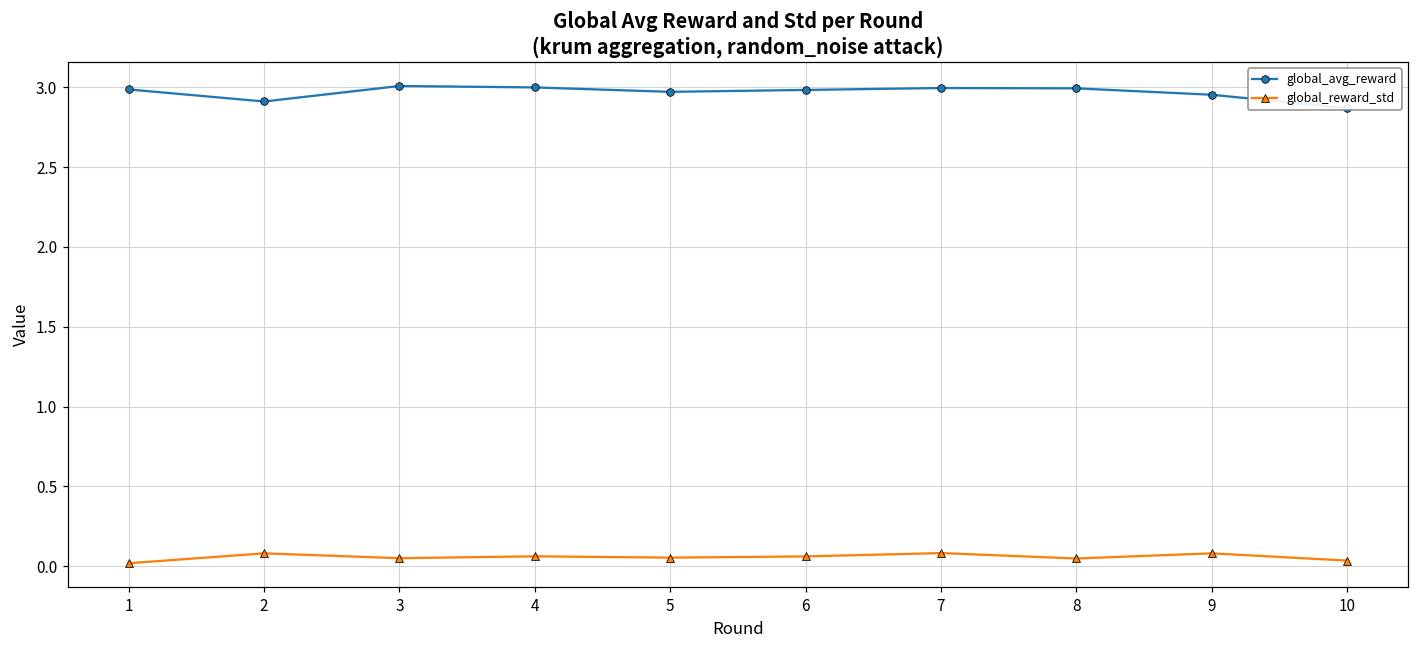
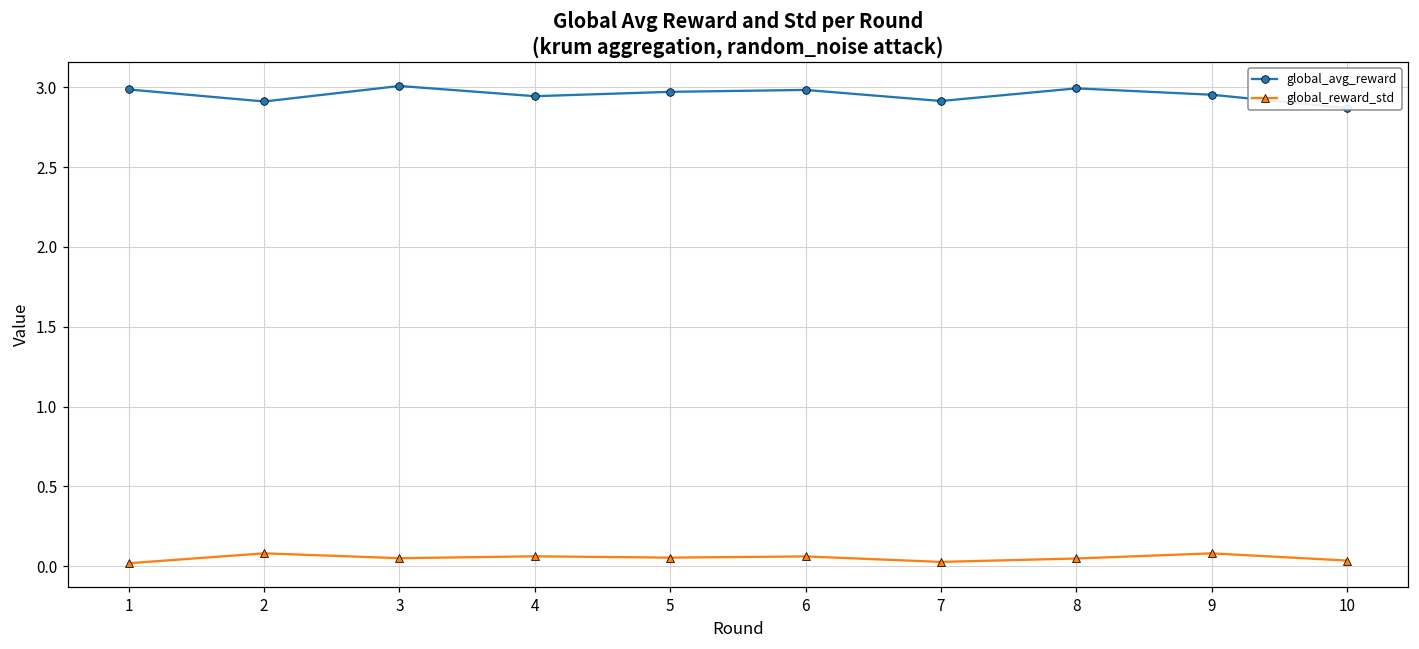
  {
    "global_avg_reward": {
      "1": 2.99,
      "2": 2.91,
      "3": 3.01,
-     "4": 3.00,
+     "4": 2.94,
      "5": 2.97,
      "6": 2.98,
-     "7": 2.99,
+     "7": 2.91,
      "8": 2.99,
      "9": 2.95,
      "10": 2.87
    },
    "global_reward_std": {
      "1": 0.02,
      "2": 0.08,
      "3": 0.05,
      "4": 0.06,
      "5": 0.05,
      "6": 0.06,
-     "7": 0.08,
+     "7": 0.03,
      "8": 0.05,
      "9": 0.08,
      "10": 0.03
    }
  }
